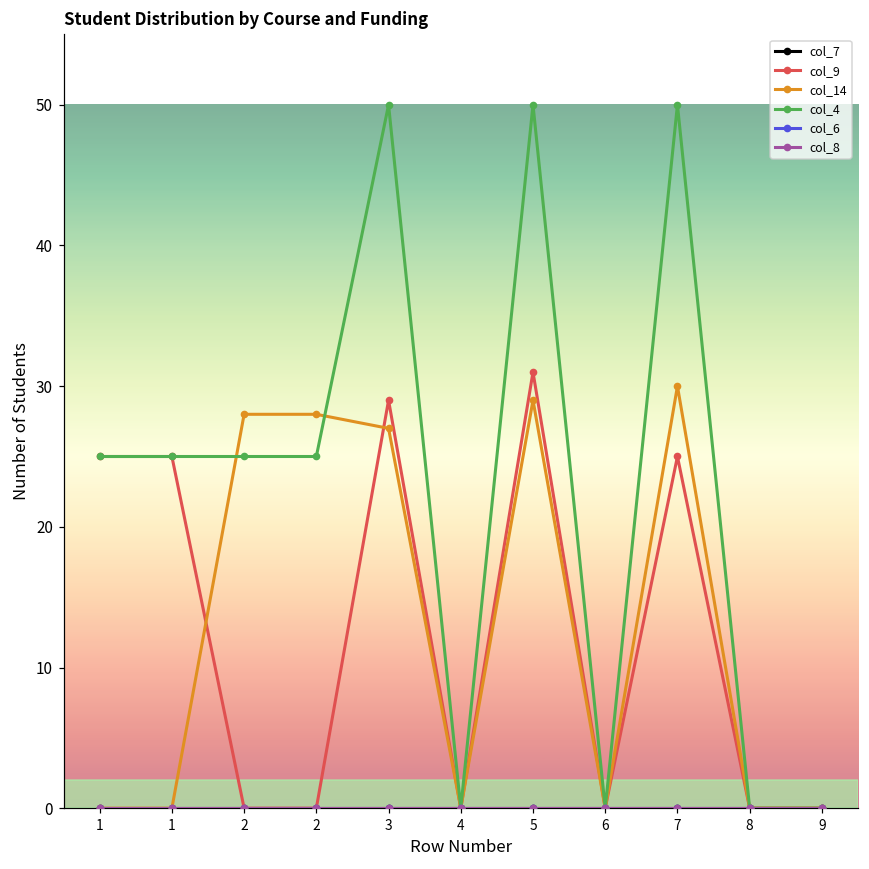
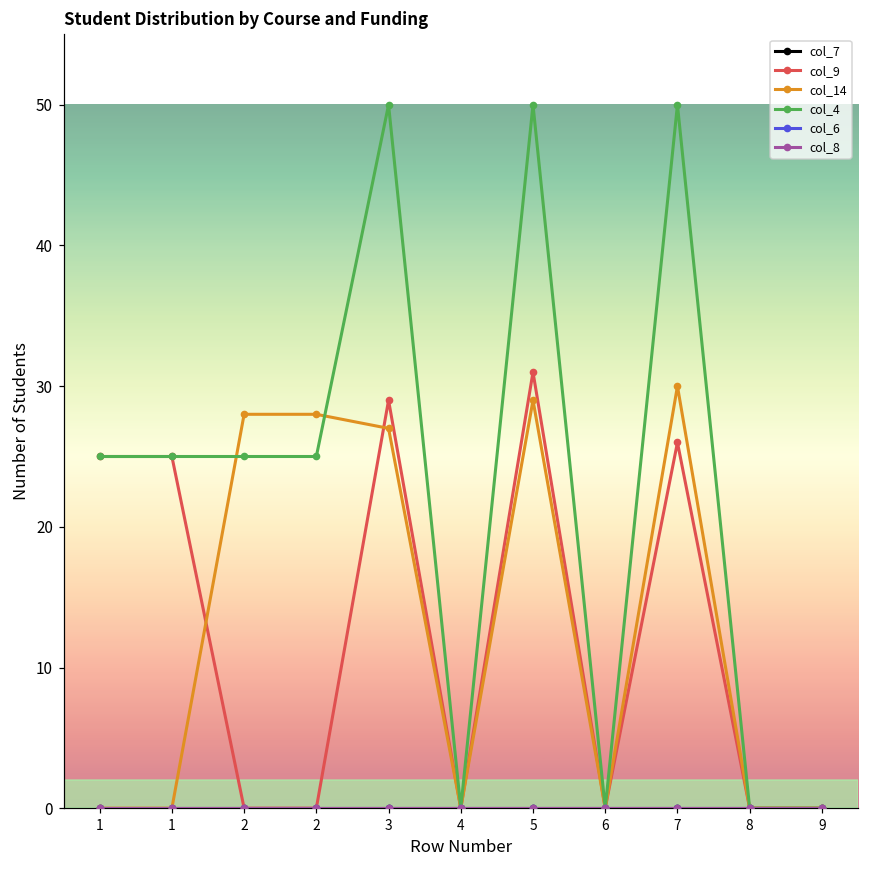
  {
    "col_9": {
      "3": 29,
      "5": 31,
-     "7": 25
+     "7": 26
    },
    "col_14": {
      "3": 27,
      "5": 29,
      "7": 30
    },
    "col_4": {
      "3": 50,
      "5": 50,
      "7": 50
    }
  }
